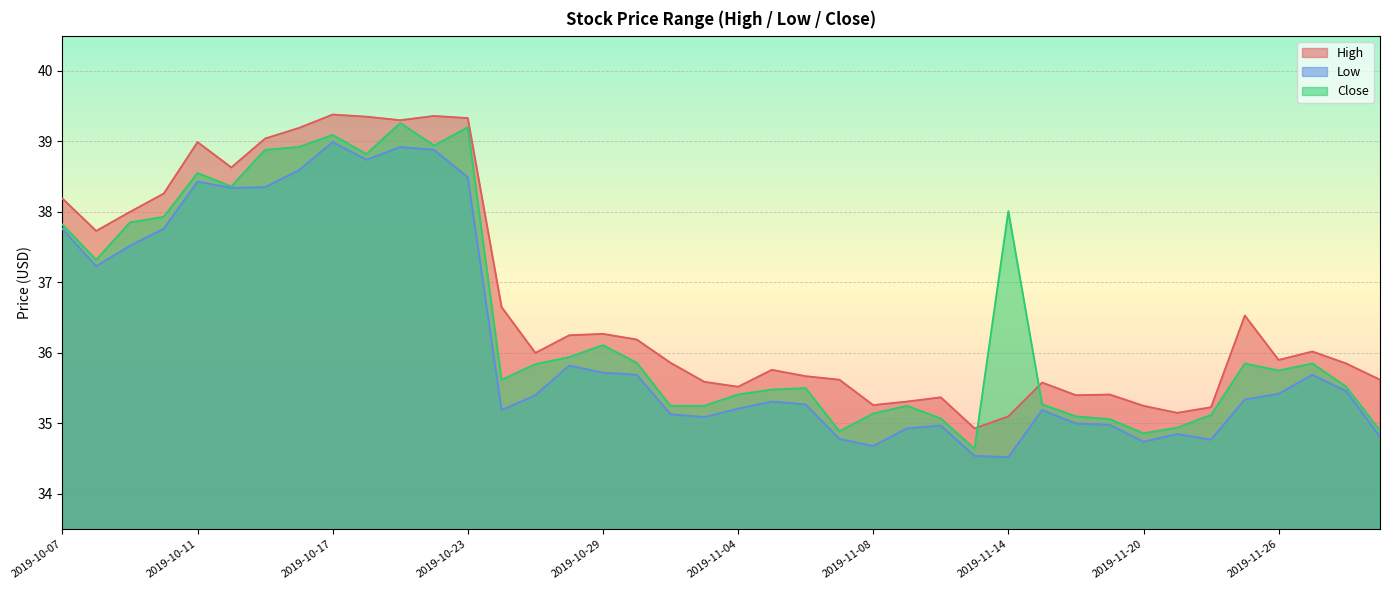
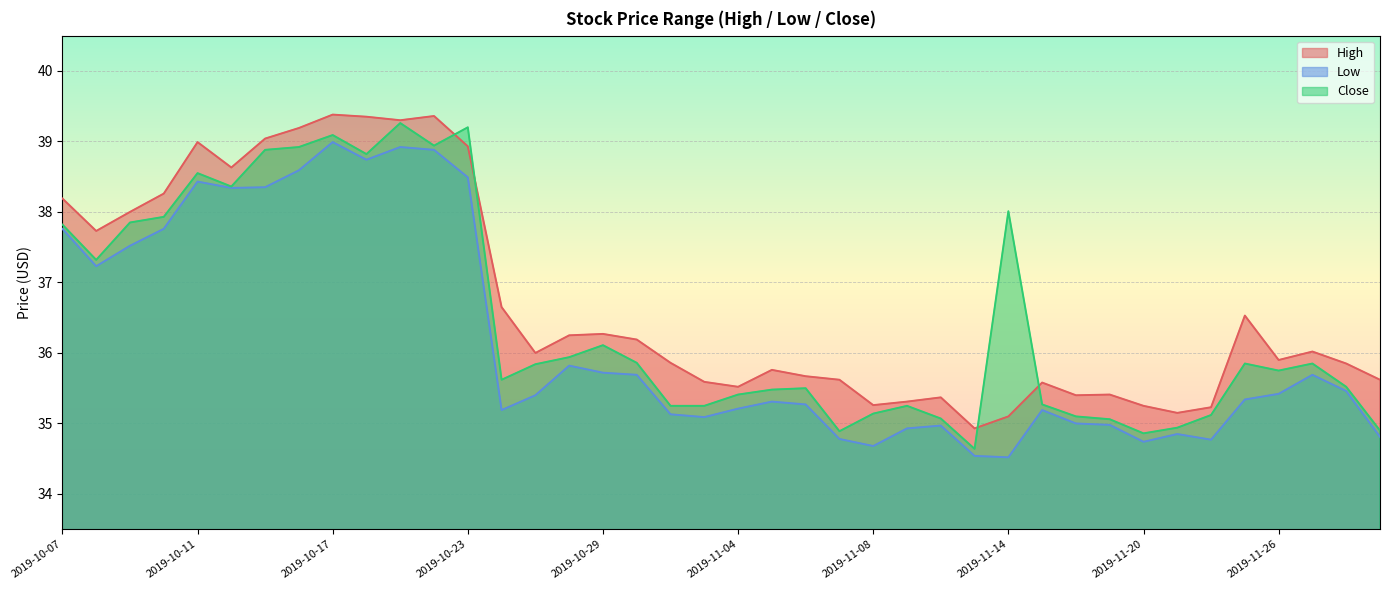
  {
    "High": {
      "2019-10-07": 38.2,
      "2019-10-11": 39.0,
      "2019-10-17": 39.4,
-     "2019-10-23": 39.3,
+     "2019-10-23": 38.9,
      "2019-10-29": 36.3,
      "2019-11-04": 35.5,
      "2019-11-08": 35.3,
      "2019-11-14": 35.1,
      "2019-11-20": 35.3,
      "2019-11-26": 35.9
    },
    "Low": {
      "2019-10-07": 37.8,
      "2019-10-11": 38.4,
      "2019-10-17": 39.0,
      "2019-10-23": 38.5,
      "2019-10-29": 35.7,
      "2019-11-04": 35.2,
      "2019-11-08": 34.7,
      "2019-11-14": 34.5,
      "2019-11-20": 34.7,
      "2019-11-26": 35.4
    },
    "Close": {
      "2019-10-07": 37.8,
      "2019-10-11": 38.6,
      "2019-10-17": 39.1,
      "2019-10-23": 39.2,
      "2019-10-29": 36.1,
      "2019-11-04": 35.4,
      "2019-11-08": 35.1,
      "2019-11-14": 38.0,
      "2019-11-20": 34.9,
      "2019-11-26": 35.8
    }
  }
